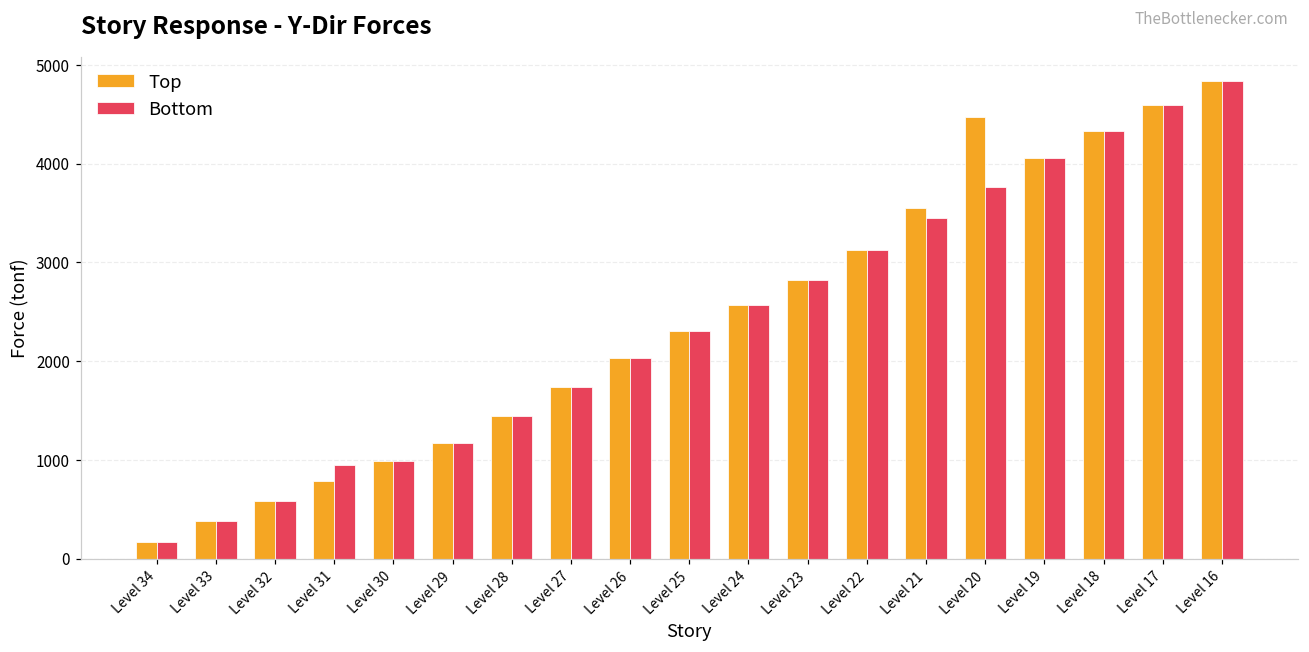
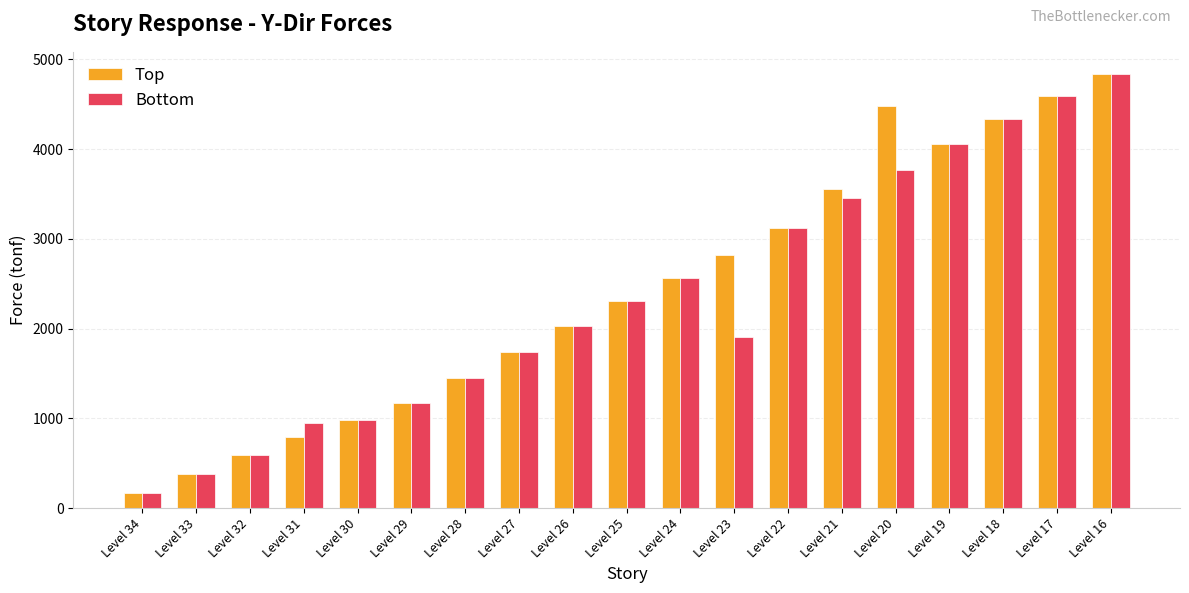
  {
    "Top": {
      "Level 34": 200,
      "Level 33": 400,
      "Level 32": 600,
      "Level 31": 800,
      "Level 30": 1000,
      "Level 29": 1200,
      "Level 28": 1400,
      "Level 27": 1700,
      "Level 26": 2000,
      "Level 25": 2300,
      "Level 24": 2600,
      "Level 23": 2800,
      "Level 22": 3100,
      "Level 21": 3600,
      "Level 20": 4500,
      "Level 19": 4100,
      "Level 18": 4300,
      "Level 17": 4600,
      "Level 16": 4800
    },
    "Bottom": {
      "Level 34": 200,
      "Level 33": 400,
      "Level 32": 600,
      "Level 31": 900,
      "Level 30": 1000,
      "Level 29": 1200,
      "Level 28": 1400,
      "Level 27": 1700,
      "Level 26": 2000,
      "Level 25": 2300,
      "Level 24": 2600,
-     "Level 23": 2800,
+     "Level 23": 1900,
      "Level 22": 3100,
      "Level 21": 3500,
      "Level 20": 3800,
      "Level 19": 4100,
      "Level 18": 4300,
      "Level 17": 4600,
      "Level 16": 4800
    }
  }
